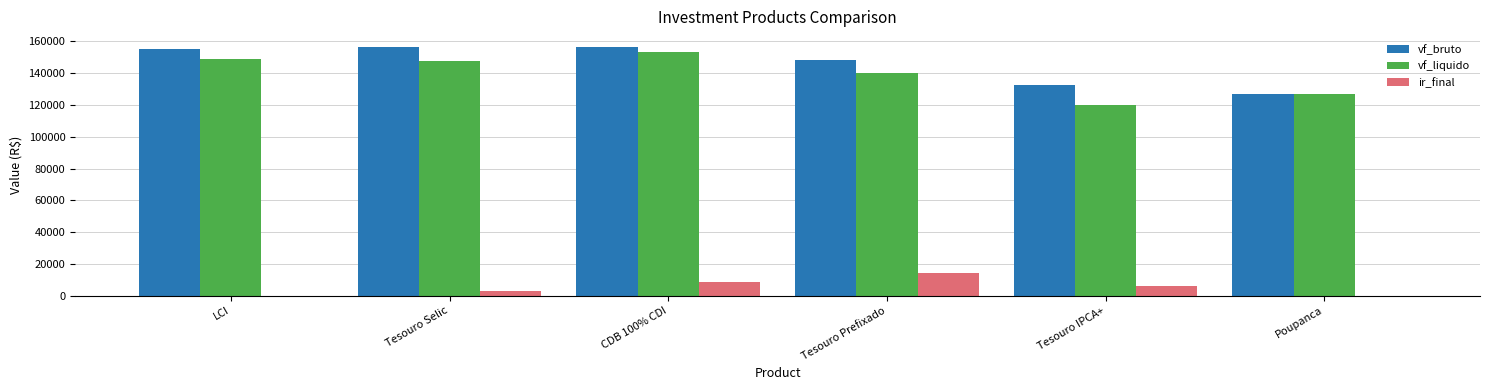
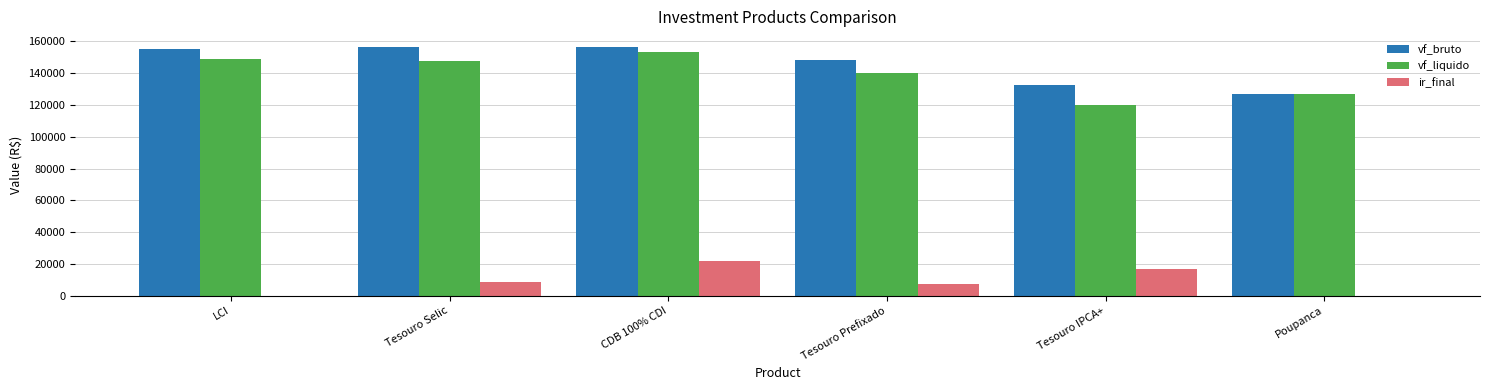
  {
    "vf_bruto": {
      "LCI": 155000,
      "Tesouro Selic": 157000,
      "CDB 100% CDI": 157000,
      "Tesouro Prefixado": 148000,
      "Tesouro IPCA+": 133000,
      "Poupanca": 127000
    },
    "vf_liquido": {
      "LCI": 149000,
      "Tesouro Selic": 147000,
      "CDB 100% CDI": 153000,
      "Tesouro Prefixado": 140000,
      "Tesouro IPCA+": 120000,
      "Poupanca": 127000
    },
    "ir_final": {
      "LCI": 0,
-     "Tesouro Selic": 3000,
-     "CDB 100% CDI": 9000,
-     "Tesouro Prefixado": 14000,
-     "Tesouro IPCA+": 6000,
+     "Tesouro Selic": 9000,
+     "CDB 100% CDI": 22000,
+     "Tesouro Prefixado": 7000,
+     "Tesouro IPCA+": 17000,
      "Poupanca": 0
    }
  }
